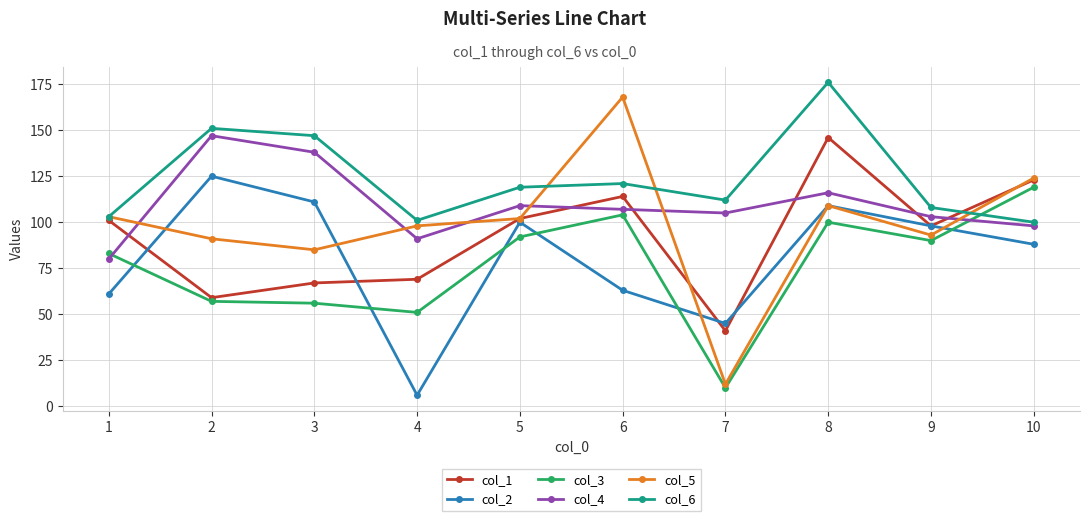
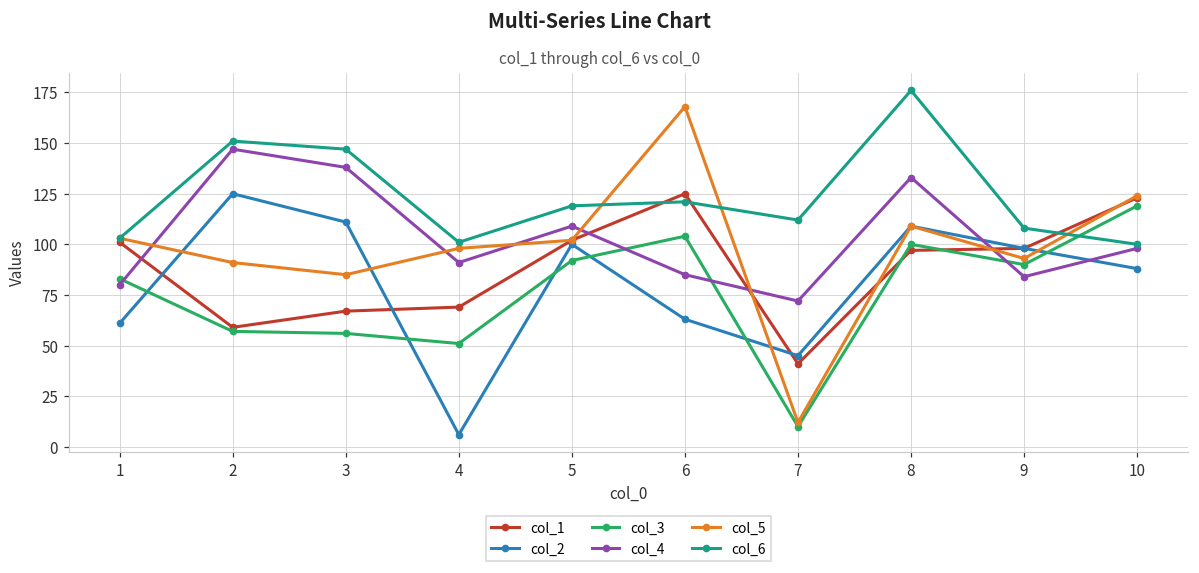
  {
    "col_1": {
      "1": 101,
      "2": 59,
      "3": 67,
      "4": 69,
-     "6": 114,
+     "6": 125,
      "7": 41,
-     "8": 146
+     "8": 97
    },
    "col_2": {
      "1": 61,
      "2": 125,
      "3": 111,
      "4": 6,
      "5": 100,
      "6": 63,
      "7": 45,
      "10": 88
    },
    "col_4": {
      "1": 80,
      "2": 147,
      "3": 138,
      "4": 91,
      "5": 109,
-     "6": 107,
-     "7": 105,
-     "8": 116,
-     "9": 103,
+     "6": 85,
+     "7": 72,
+     "8": 133,
+     "9": 84,
      "10": 98
    },
    "col_5": {
      "2": 91,
      "3": 85,
      "4": 98,
      "6": 168,
      "7": 12,
      "9": 93
    }
  }
